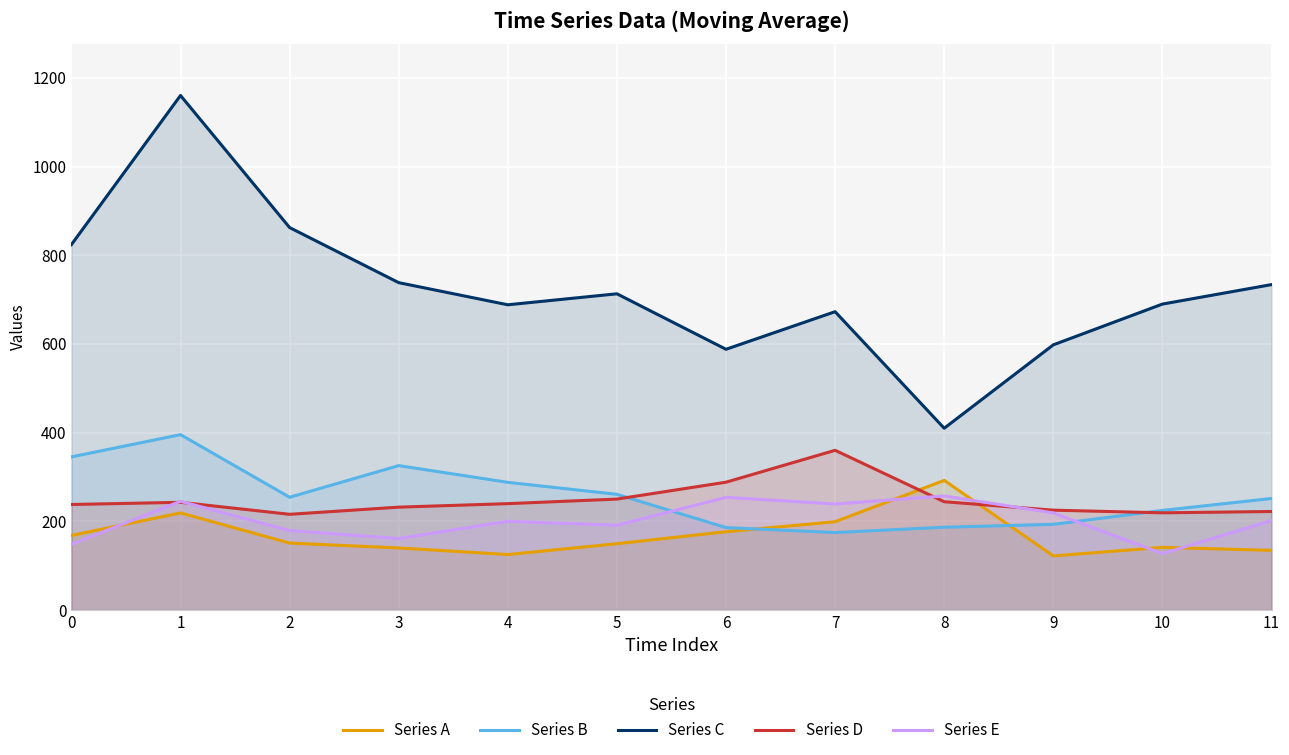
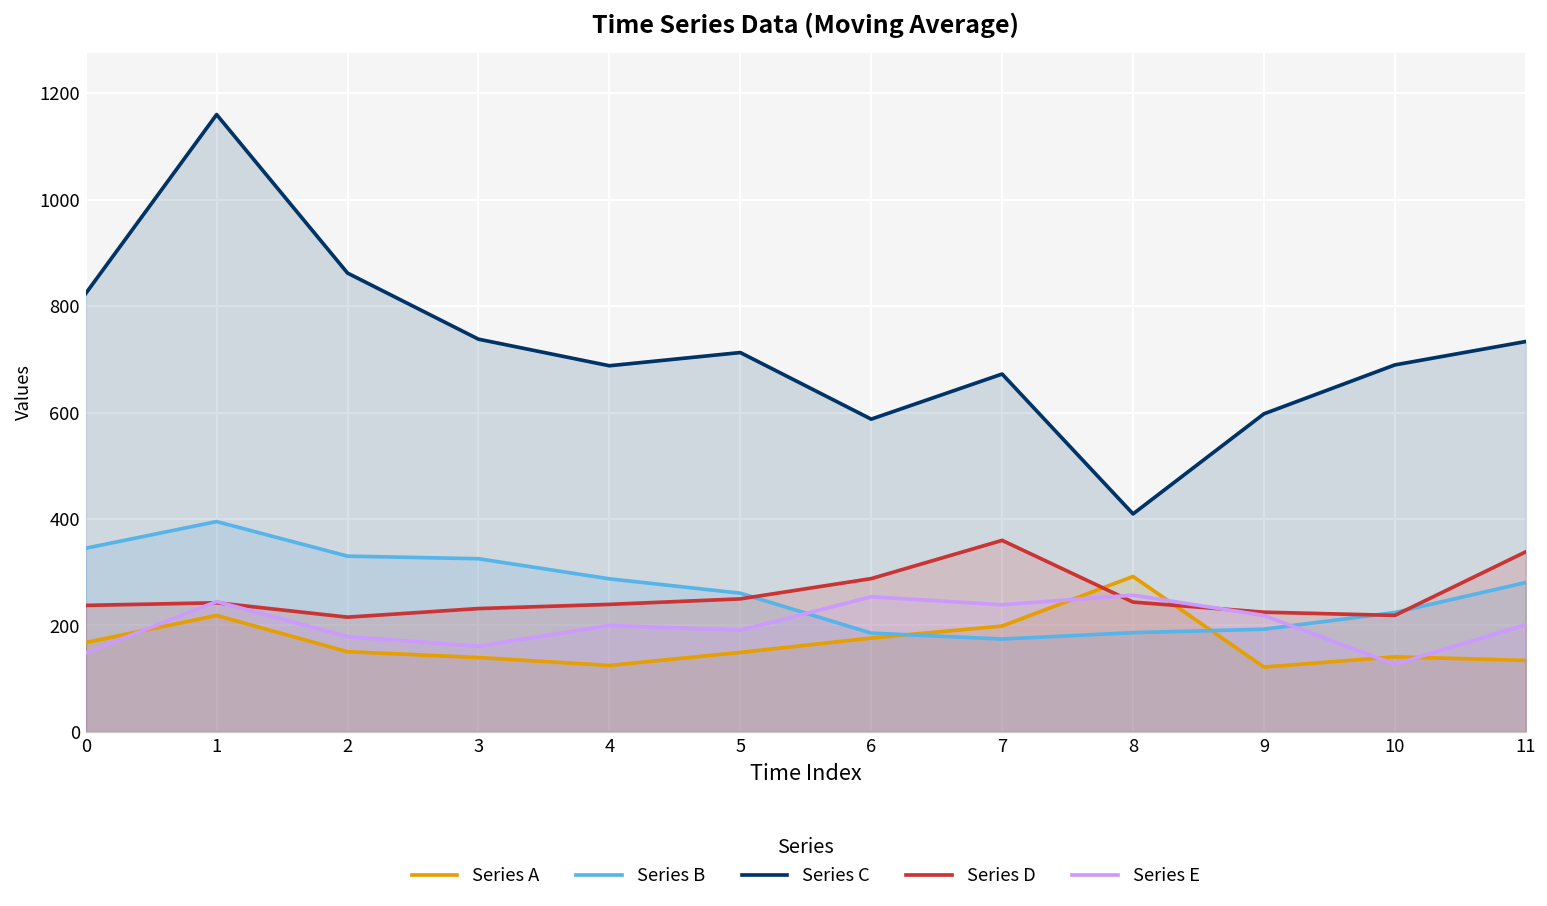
  {
    "Series A": {
      "0": 170,
      "1": 220,
      "2": 150,
      "3": 140,
      "4": 120,
      "5": 150,
      "6": 180,
      "7": 200,
      "8": 290,
      "9": 120,
      "10": 140,
      "11": 130
    },
    "Series B": {
      "0": 350,
      "1": 400,
-     "2": 250,
+     "2": 330,
      "3": 330,
      "4": 290,
      "5": 260,
      "6": 190,
      "7": 170,
      "8": 190,
      "9": 190,
-     "11": 250
+     "11": 280
    },
    "Series C": {
      "0": 820,
      "1": 1160,
      "2": 860,
      "3": 740,
      "4": 690,
      "5": 710,
      "6": 590,
      "7": 670,
      "8": 410,
      "9": 600,
      "10": 690,
      "11": 730
    },
    "Series D": {
      "0": 240,
      "2": 220,
      "3": 230,
      "4": 240,
      "5": 250,
      "6": 290,
      "7": 360,
      "8": 240,
      "9": 230,
-     "11": 220
+     "11": 340
    },
    "Series E": {
      "0": 150,
      "2": 180,
      "3": 160,
      "4": 200,
      "5": 190,
      "6": 250,
      "7": 240,
      "8": 260,
      "9": 220,
      "10": 130,
      "11": 200
    }
  }
